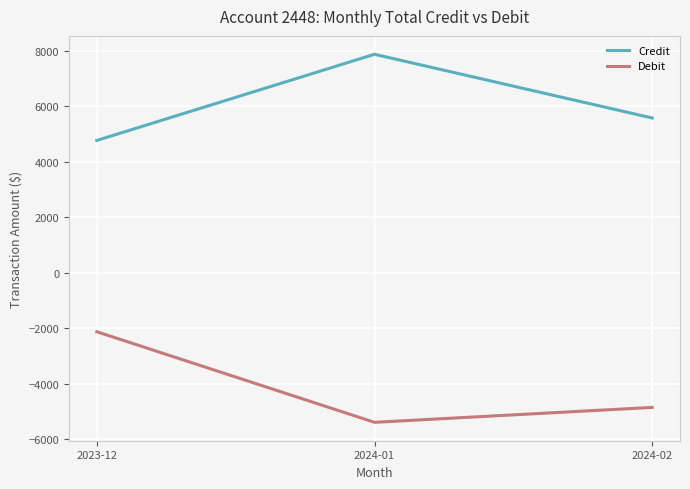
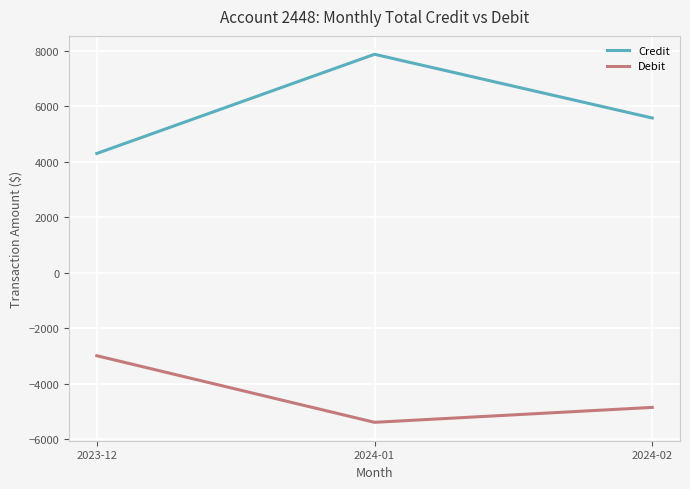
  {
    "Credit": {
-     "2023-12": 4800,
+     "2023-12": 4300,
      "2024-01": 7900,
      "2024-02": 5600
    },
    "Debit": {
-     "2023-12": -2100,
+     "2023-12": -3000,
      "2024-01": -5400,
      "2024-02": -4800
    }
  }
